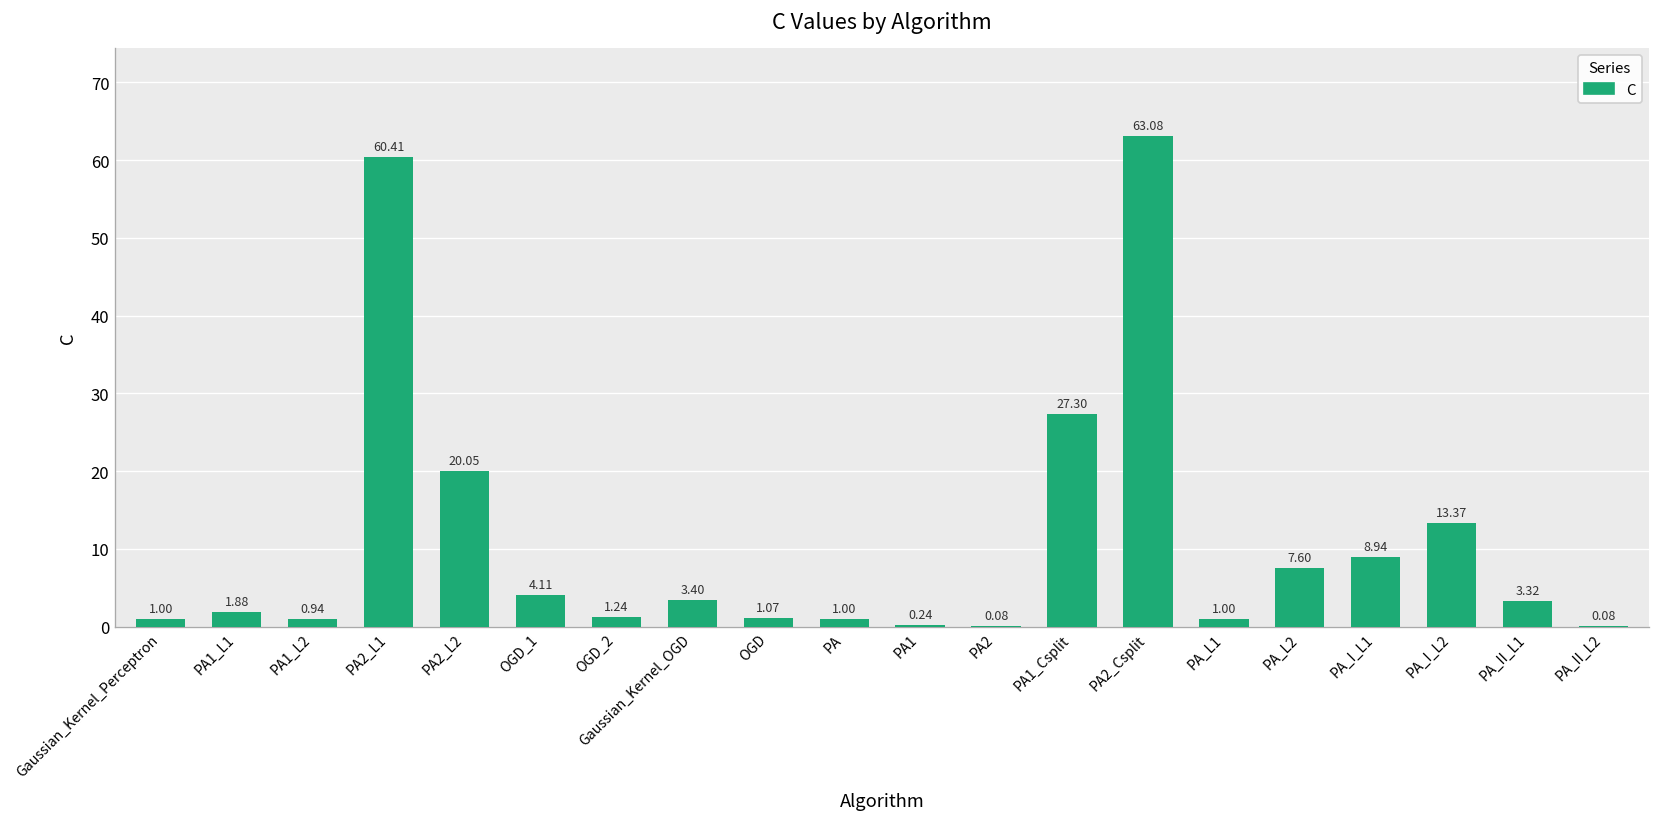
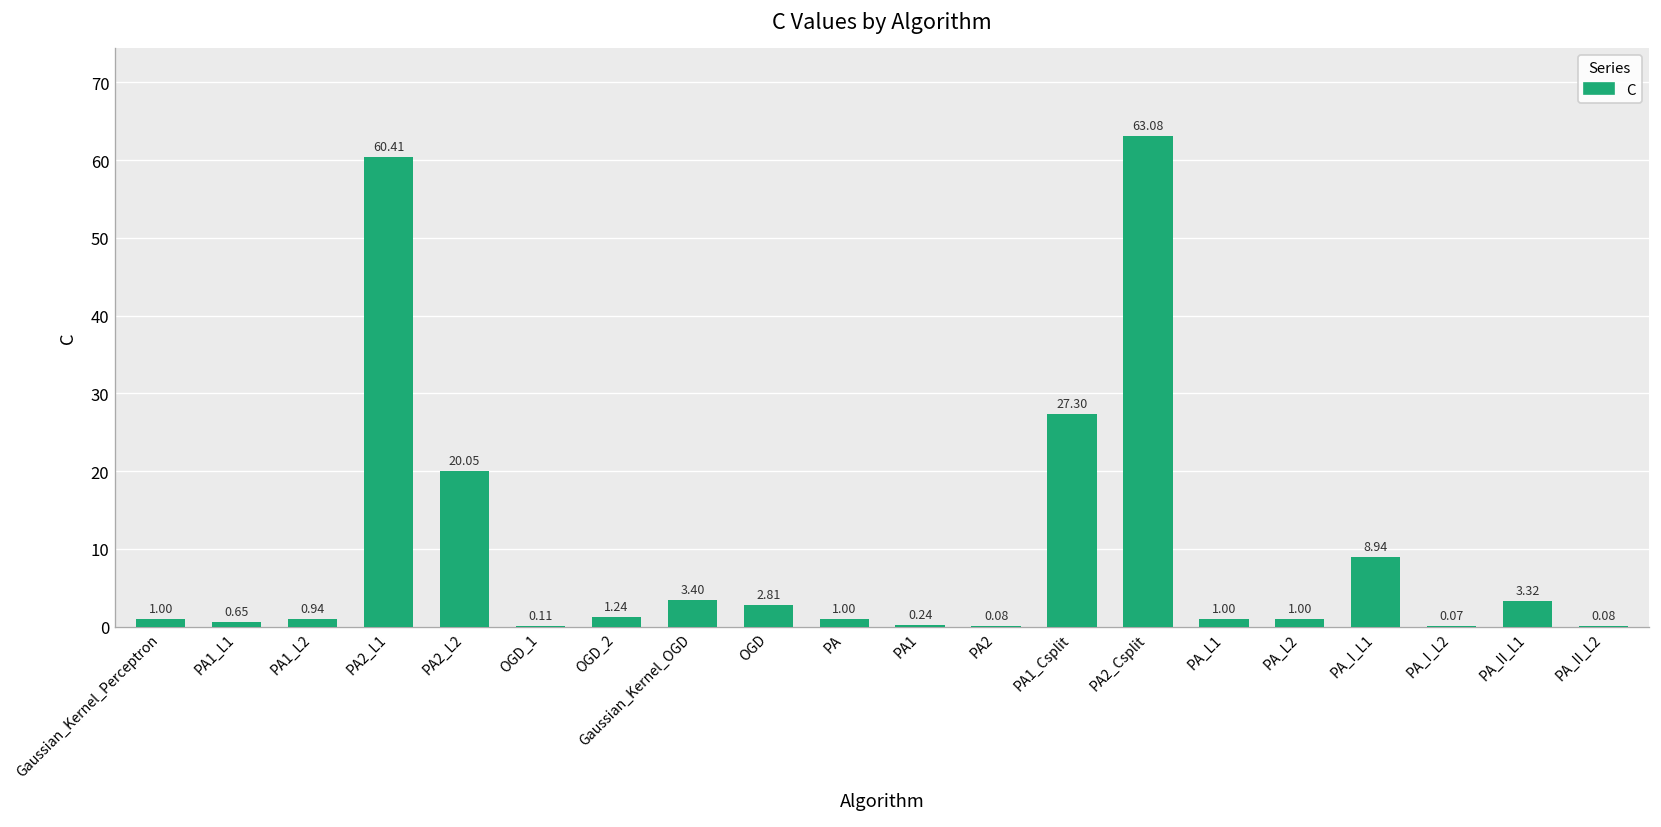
  {
    "Gaussian_Kernel_Perceptron": 1.00,
-   "PA1_L1": 1.88,
+   "PA1_L1": 0.65,
    "PA1_L2": 0.94,
    "PA2_L1": 60.41,
    "PA2_L2": 20.05,
-   "OGD_1": 4.11,
+   "OGD_1": 0.11,
    "OGD_2": 1.24,
    "Gaussian_Kernel_OGD": 3.40,
-   "OGD": 1.07,
+   "OGD": 2.81,
    "PA": 1.00,
    "PA1": 0.24,
    "PA2": 0.08,
    "PA1_Csplit": 27.30,
    "PA2_Csplit": 63.08,
    "PA_L1": 1.00,
-   "PA_L2": 7.60,
+   "PA_L2": 1.00,
    "PA_I_L1": 8.94,
-   "PA_I_L2": 13.37,
+   "PA_I_L2": 0.07,
    "PA_II_L1": 3.32,
    "PA_II_L2": 0.08
  }
